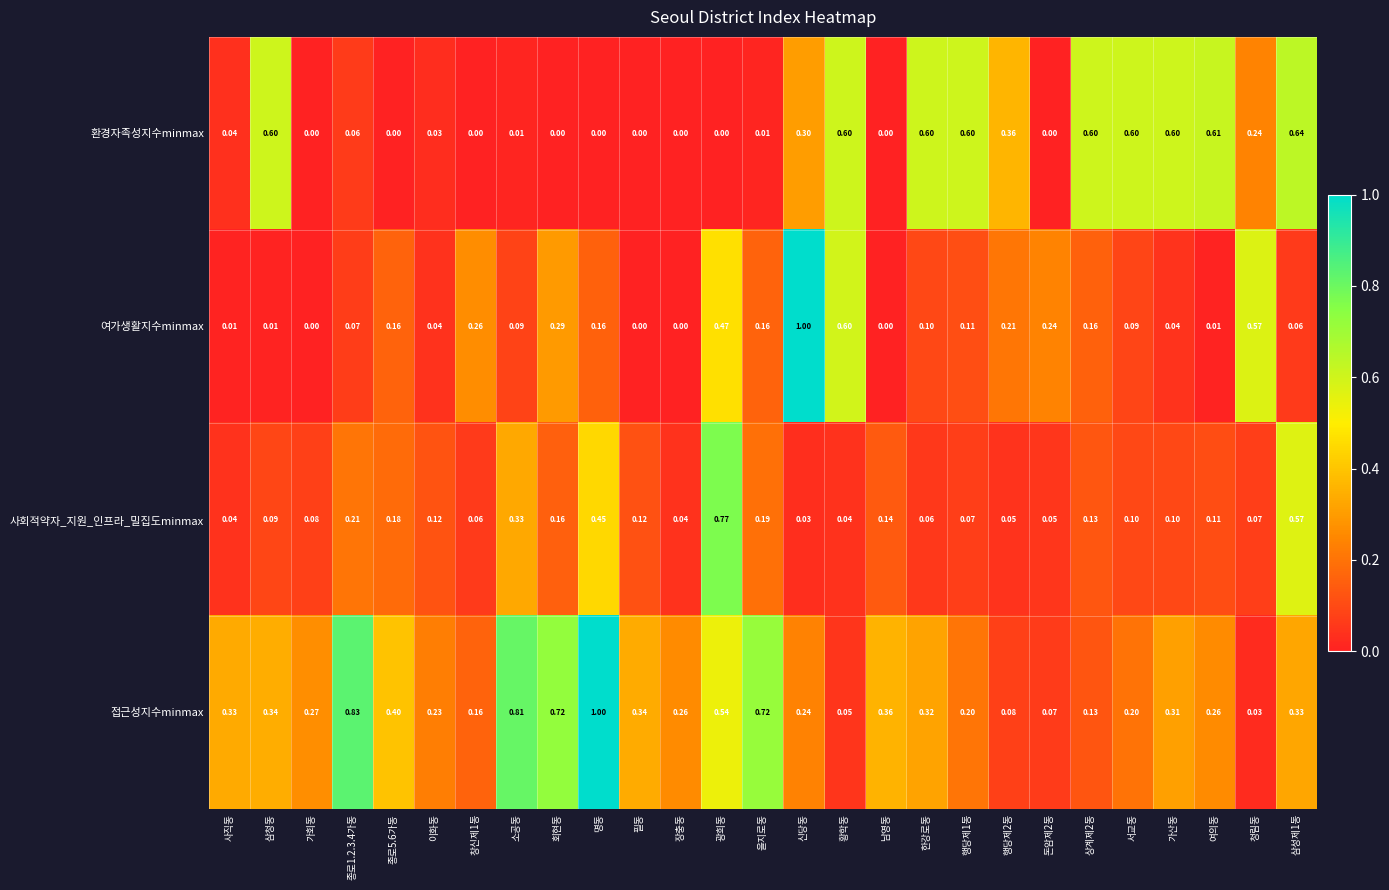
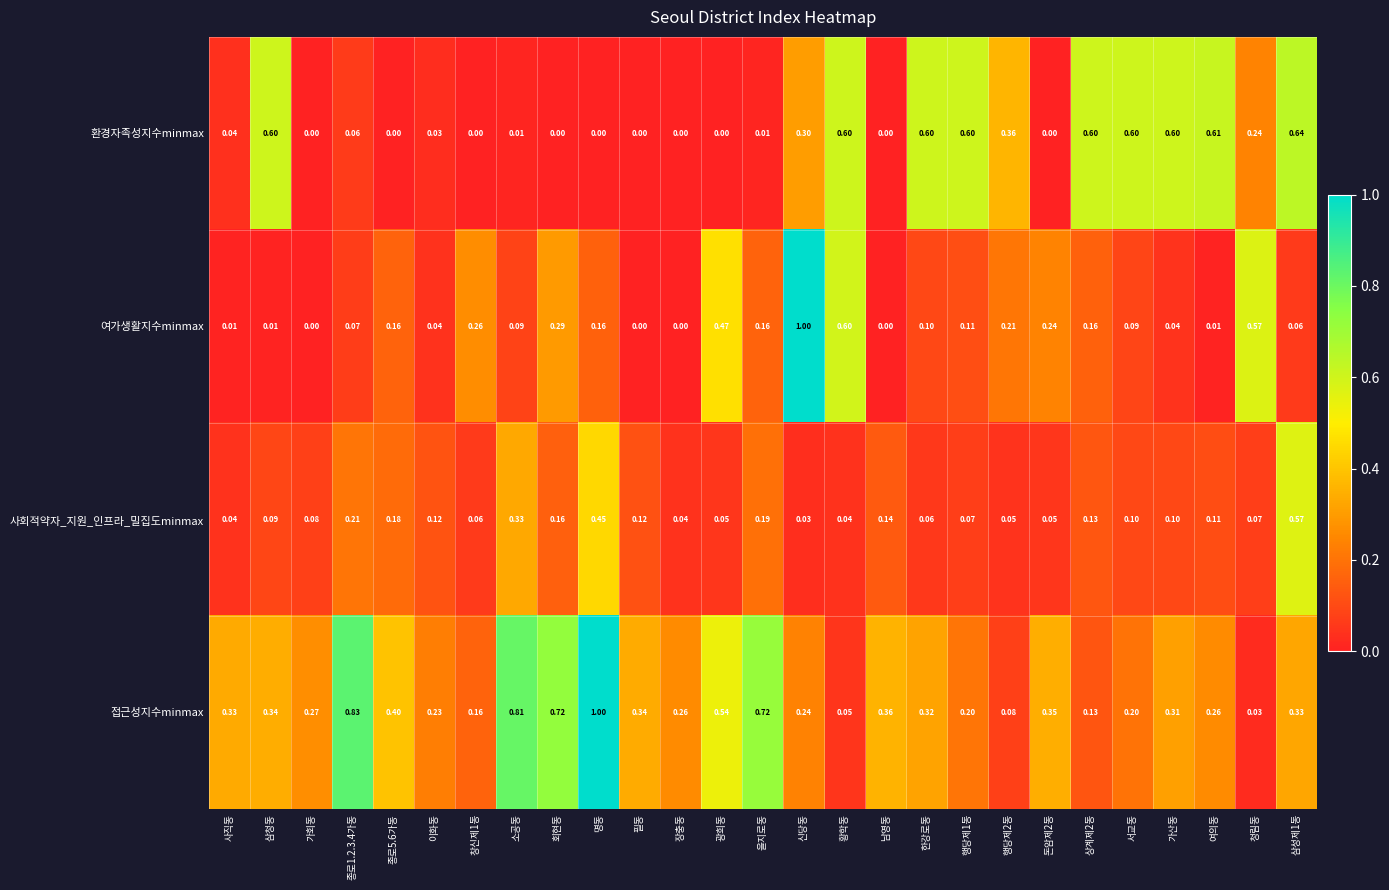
  {
    "환경자족성지수minmax": {
      "사직동": 0.04,
      "삼청동": 0.60,
      "가회동": 0.00,
      "종로1.2.3.4가동": 0.06,
      "종로5.6가동": 0.00,
      "이화동": 0.03,
      "창신제1동": 0.00,
      "소공동": 0.01,
      "회현동": 0.00,
      "명동": 0.00,
      "필동": 0.00,
      "장충동": 0.00,
      "광희동": 0.00,
      "을지로동": 0.01,
      "신당동": 0.30,
      "황학동": 0.60,
      "남영동": 0.00,
      "한강로동": 0.60,
      "행당제1동": 0.60,
      "행당제2동": 0.36,
      "돈암제2동": 0.00,
      "상계제2동": 0.60,
      "서교동": 0.60,
      "가산동": 0.60,
      "여의동": 0.61,
      "청림동": 0.24,
      "삼성제1동": 0.64
    },
    "여가생활지수minmax": {
      "사직동": 0.01,
      "삼청동": 0.01,
      "가회동": 0.00,
      "종로1.2.3.4가동": 0.07,
      "종로5.6가동": 0.16,
      "이화동": 0.04,
      "창신제1동": 0.26,
      "소공동": 0.09,
      "회현동": 0.29,
      "명동": 0.16,
      "필동": 0.00,
      "장충동": 0.00,
      "광희동": 0.47,
      "을지로동": 0.16,
      "신당동": 1.00,
      "황학동": 0.60,
      "남영동": 0.00,
      "한강로동": 0.10,
      "행당제1동": 0.11,
      "행당제2동": 0.21,
      "돈암제2동": 0.24,
      "상계제2동": 0.16,
      "서교동": 0.09,
      "가산동": 0.04,
      "여의동": 0.01,
      "청림동": 0.57,
      "삼성제1동": 0.06
    },
    "사회적약자_지원_인프라_밀집도minmax": {
      "사직동": 0.04,
      "삼청동": 0.09,
      "가회동": 0.08,
      "종로1.2.3.4가동": 0.21,
      "종로5.6가동": 0.18,
      "이화동": 0.12,
      "창신제1동": 0.06,
      "소공동": 0.33,
      "회현동": 0.16,
      "명동": 0.45,
      "필동": 0.12,
      "장충동": 0.04,
-     "광희동": 0.77,
+     "광희동": 0.05,
      "을지로동": 0.19,
      "신당동": 0.03,
      "황학동": 0.04,
      "남영동": 0.14,
      "한강로동": 0.06,
      "행당제1동": 0.07,
      "행당제2동": 0.05,
      "돈암제2동": 0.05,
      "상계제2동": 0.13,
      "서교동": 0.10,
      "가산동": 0.10,
      "여의동": 0.11,
      "청림동": 0.07,
      "삼성제1동": 0.57
    },
    "접근성지수minmax": {
      "사직동": 0.33,
      "삼청동": 0.34,
      "가회동": 0.27,
      "종로1.2.3.4가동": 0.83,
      "종로5.6가동": 0.40,
      "이화동": 0.23,
      "창신제1동": 0.16,
      "소공동": 0.81,
      "회현동": 0.72,
      "명동": 1.00,
      "필동": 0.34,
      "장충동": 0.26,
      "광희동": 0.54,
      "을지로동": 0.72,
      "신당동": 0.24,
      "황학동": 0.05,
      "남영동": 0.36,
      "한강로동": 0.32,
      "행당제1동": 0.20,
      "행당제2동": 0.08,
-     "돈암제2동": 0.07,
+     "돈암제2동": 0.35,
      "상계제2동": 0.13,
      "서교동": 0.20,
      "가산동": 0.31,
      "여의동": 0.26,
      "청림동": 0.03,
      "삼성제1동": 0.33
    }
  }
